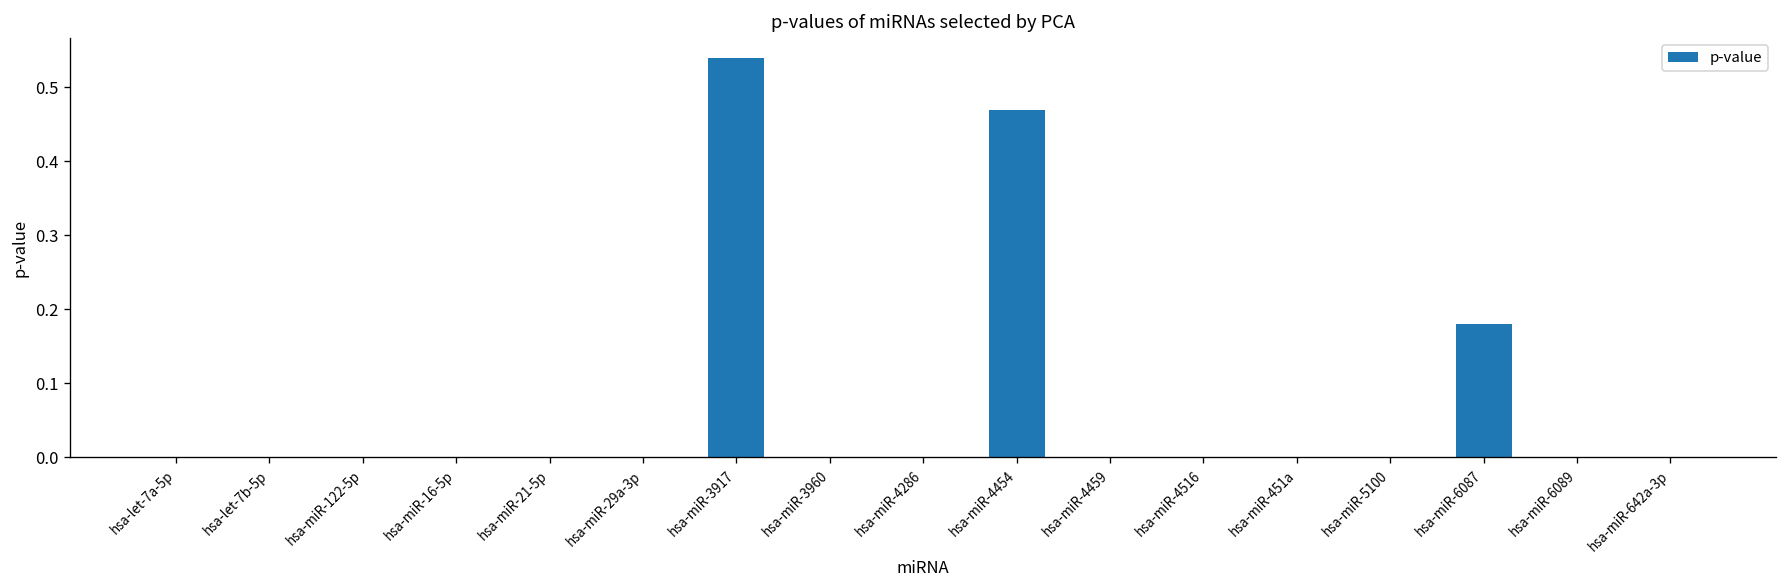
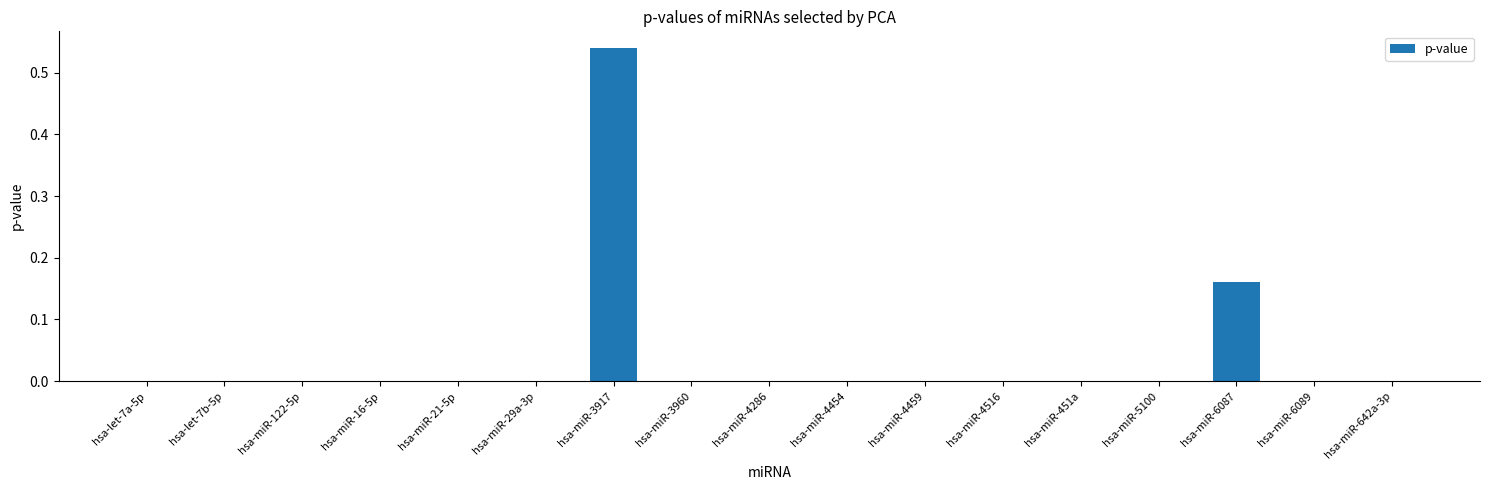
  {
    "hsa-let-7a-5p": 0.00,
    "hsa-let-7b-5p": 0.00,
    "hsa-miR-122-5p": 0.00,
    "hsa-miR-21-5p": 0.00,
    "hsa-miR-3917": 0.54,
    "hsa-miR-3960": 0.00,
-   "hsa-miR-4454": 0.47,
+   "hsa-miR-4454": 0.00,
    "hsa-miR-4459": 0.00,
    "hsa-miR-4516": 0.00,
    "hsa-miR-451a": 0.00,
-   "hsa-miR-6087": 0.18,
+   "hsa-miR-6087": 0.16,
    "hsa-miR-6089": 0.00,
    "hsa-miR-642a-3p": 0.00
  }
